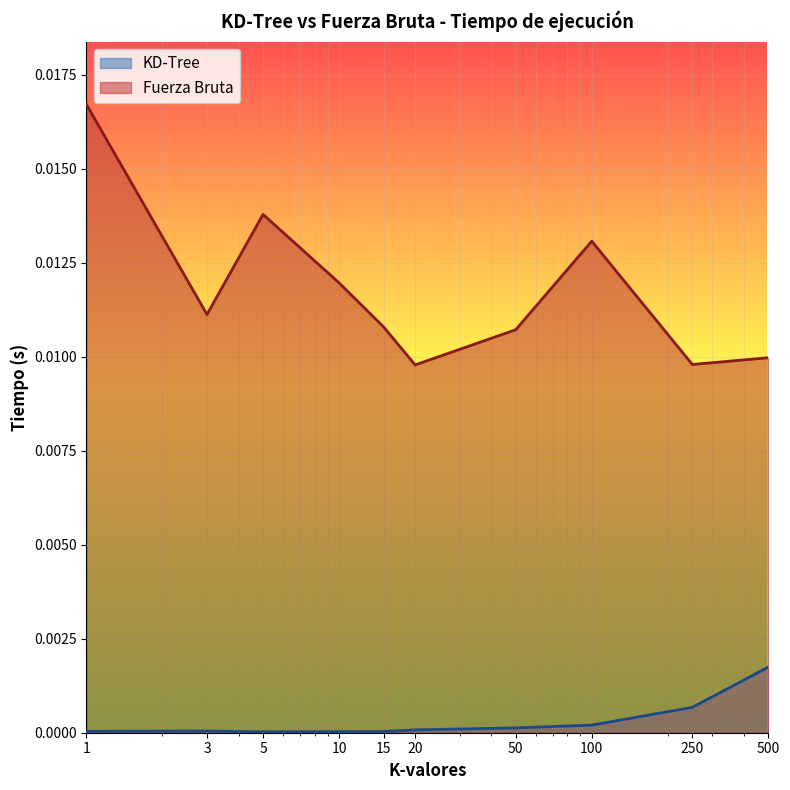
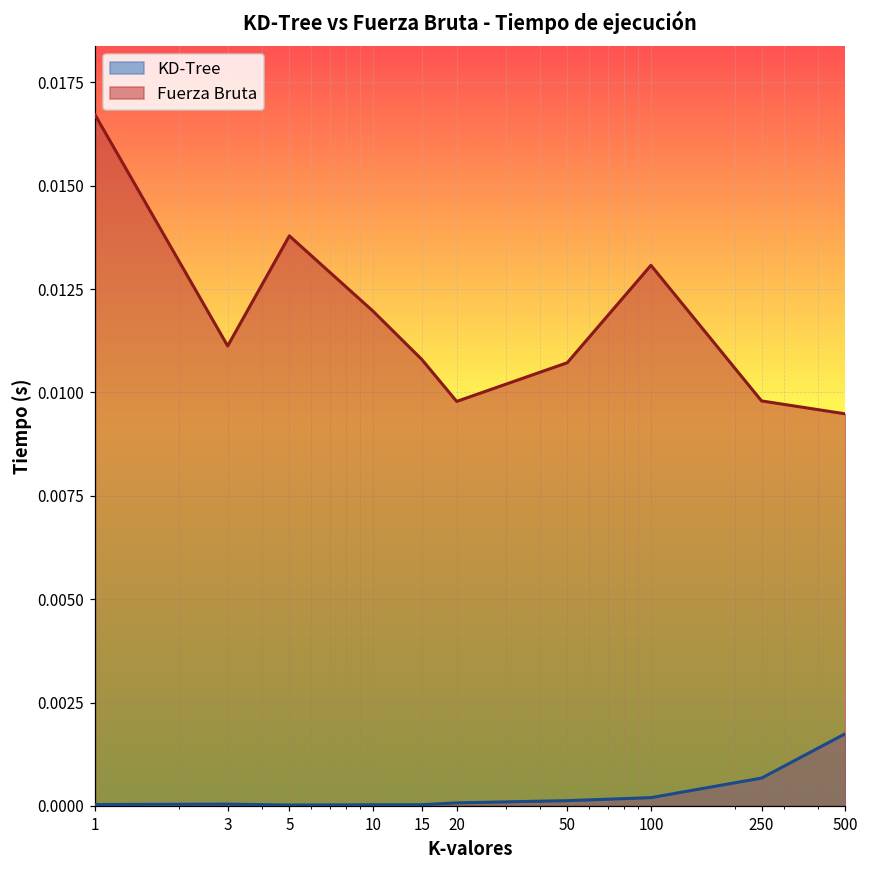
  {
    "KD-Tree": {
      "1": 0.0000,
      "3": 0.0000,
      "5": 0.0000,
      "10": 0.0000,
      "15": 0.0000,
      "20": 0.0001,
      "50": 0.0001,
      "100": 0.0002,
      "250": 0.0007,
      "500": 0.0017
    },
    "Fuerza Bruta": {
      "1": 0.0167,
      "3": 0.0111,
      "5": 0.0138,
      "10": 0.0120,
      "15": 0.0108,
      "20": 0.0098,
      "50": 0.0107,
      "100": 0.0131,
      "250": 0.0098,
-     "500": 0.0100
+     "500": 0.0095
    }
  }
